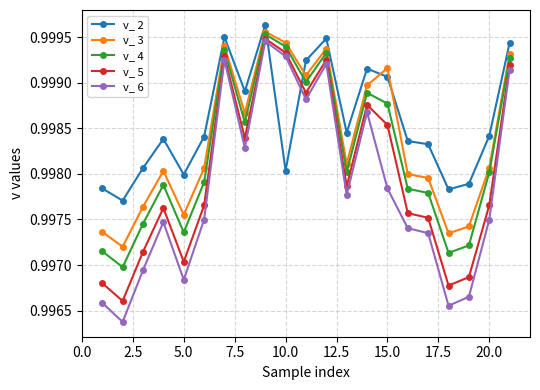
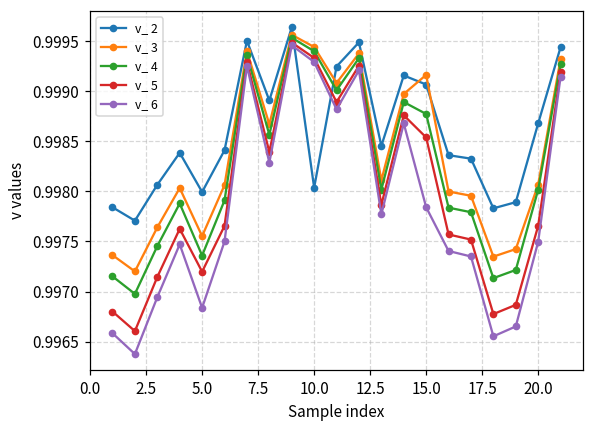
  {
    "v_ 2": {
      "5.0": 0.9980,
      "10.0": 0.9980,
      "15.0": 0.9991,
-     "20.0": 0.9984
+     "20.0": 0.9987
    },
    "v_ 3": {
      "5.0": 0.9976,
      "10.0": 0.9994,
      "15.0": 0.9992,
      "20.0": 0.9981
    },
    "v_ 4": {
      "5.0": 0.9974,
      "10.0": 0.9994,
      "15.0": 0.9988,
      "20.0": 0.9980
    },
    "v_ 5": {
-     "5.0": 0.9970,
+     "5.0": 0.9972,
      "10.0": 0.9993,
      "15.0": 0.9985,
      "20.0": 0.9977
    },
    "v_ 6": {
      "5.0": 0.9968,
      "10.0": 0.9993,
      "15.0": 0.9978,
      "20.0": 0.9975
    }
  }
